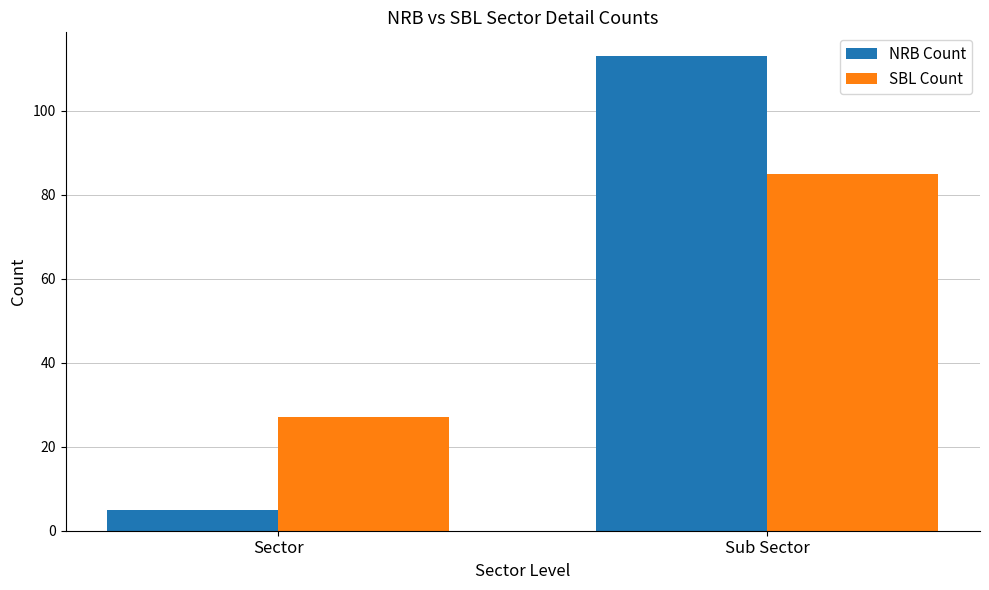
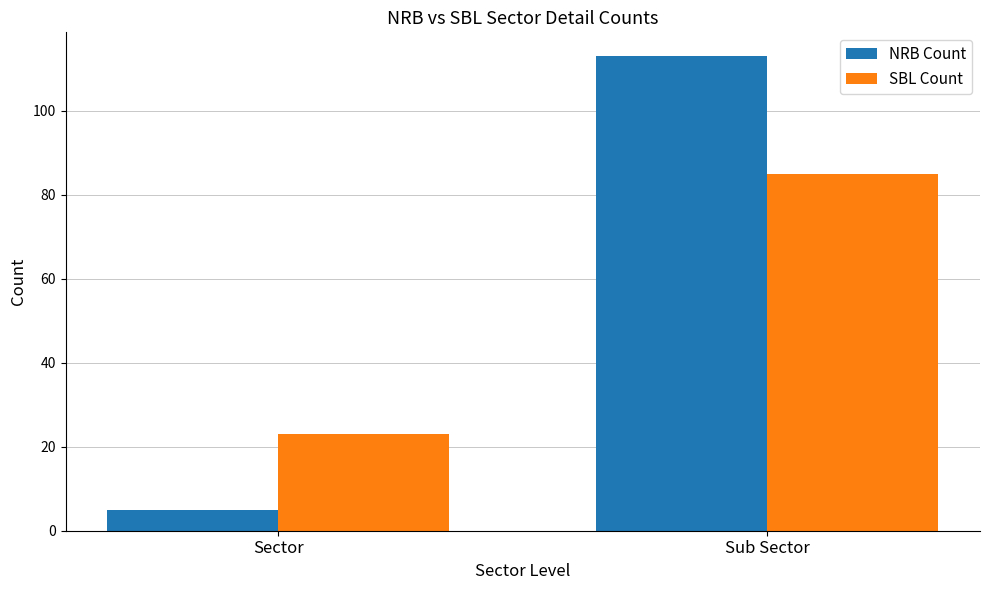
  {
    "NRB Count": {
      "Sector": 5,
      "Sub Sector": 113
    },
    "SBL Count": {
-     "Sector": 27,
+     "Sector": 23,
      "Sub Sector": 85
    }
  }
